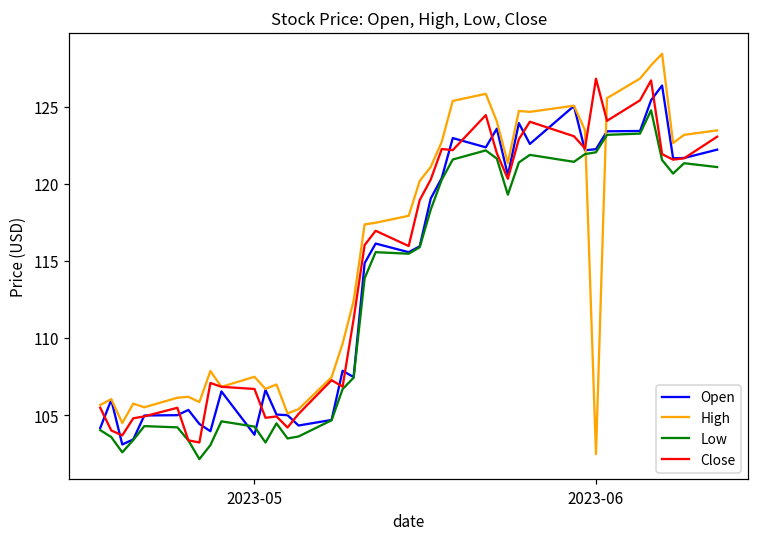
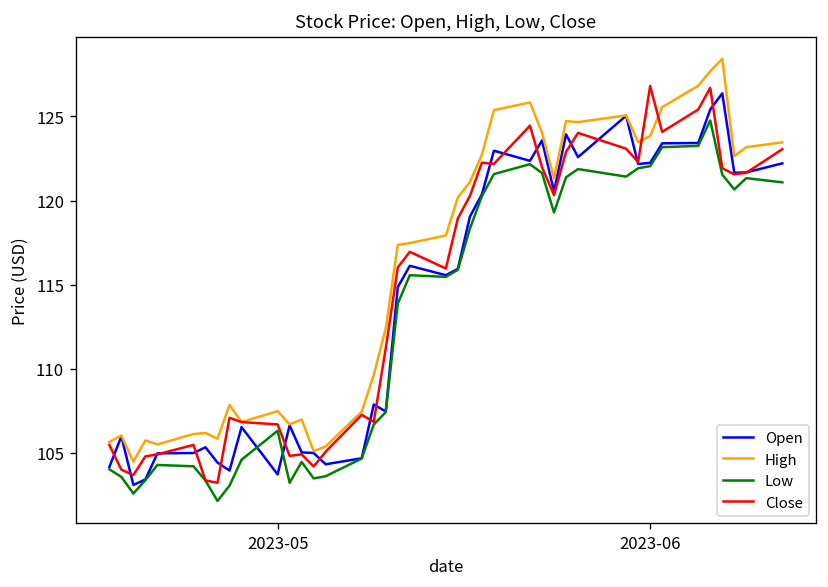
  {
    "Open": {
      "2023-05": 103.7,
      "2023-06": 122.2
    },
    "High": {
      "2023-05": 107.5,
-     "2023-06": 102.5
+     "2023-06": 123.8
    },
    "Low": {
-     "2023-05": 104.3,
+     "2023-05": 106.3,
      "2023-06": 122.0
    },
    "Close": {
      "2023-05": 106.7,
      "2023-06": 126.8
    }
  }
